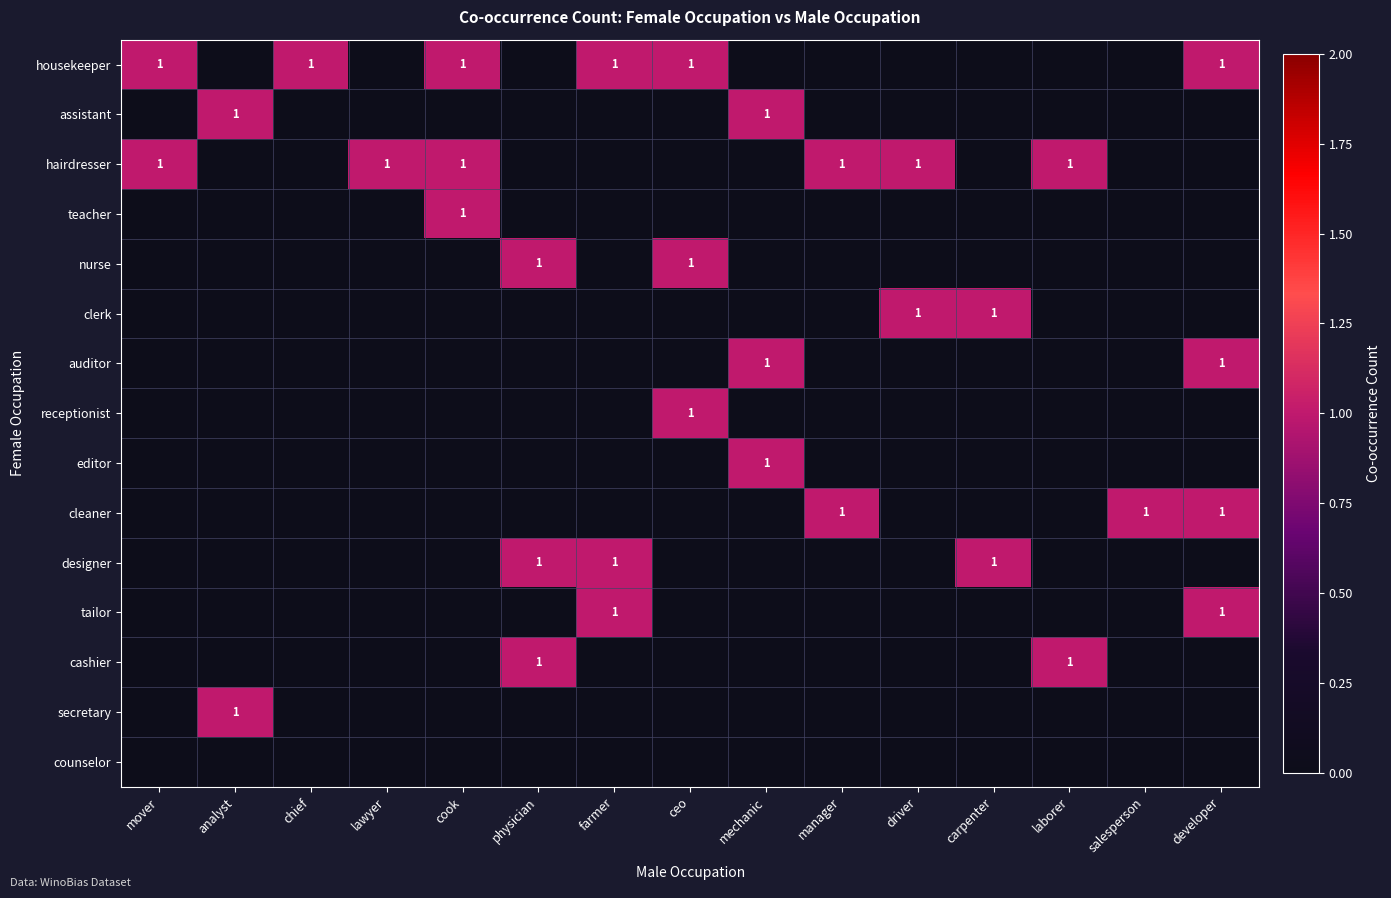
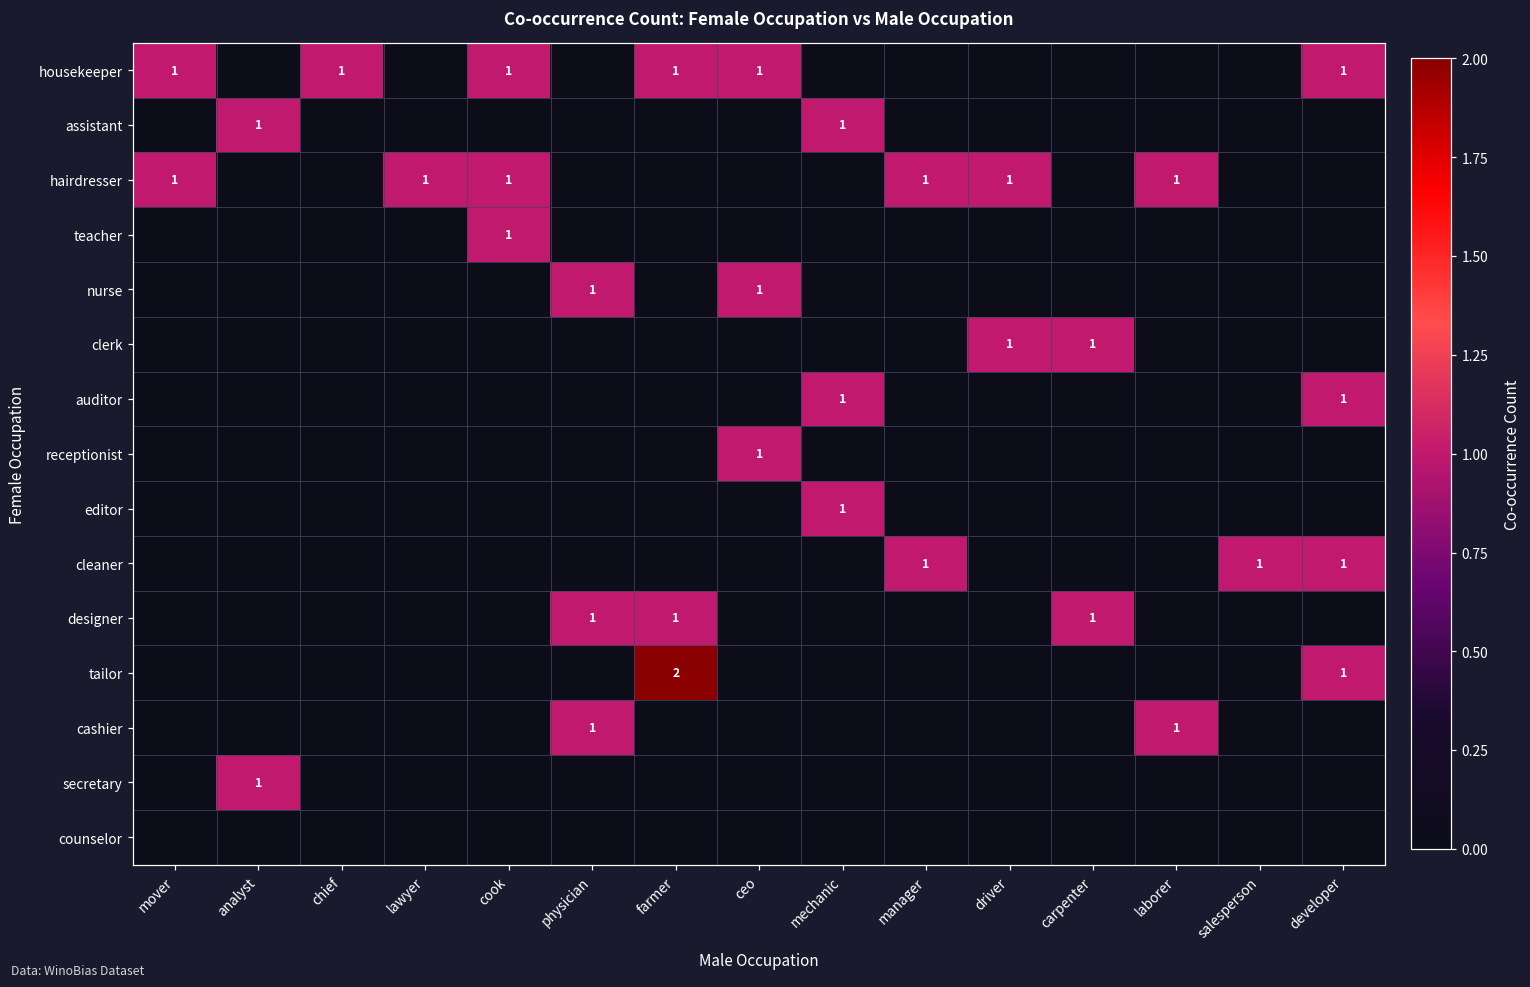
  {
    "housekeeper": {
      "mover": 1,
      "chief": 1,
      "cook": 1,
      "farmer": 1,
      "ceo": 1,
      "developer": 1
    },
    "assistant": {
      "analyst": 1,
      "mechanic": 1
    },
    "hairdresser": {
      "mover": 1,
      "lawyer": 1,
      "cook": 1,
      "manager": 1,
      "driver": 1,
      "laborer": 1
    },
    "teacher": {
      "cook": 1
    },
    "nurse": {
      "physician": 1,
      "ceo": 1
    },
    "clerk": {
      "driver": 1,
      "carpenter": 1
    },
    "auditor": {
      "mechanic": 1,
      "developer": 1
    },
    "receptionist": {
      "ceo": 1
    },
    "editor": {
      "mechanic": 1
    },
    "cleaner": {
      "manager": 1,
      "salesperson": 1,
      "developer": 1
    },
    "designer": {
      "physician": 1,
      "farmer": 1,
      "carpenter": 1
    },
    "tailor": {
-     "farmer": 1,
+     "farmer": 2,
      "developer": 1
    },
    "cashier": {
      "physician": 1,
      "laborer": 1
    },
    "secretary": {
      "analyst": 1
    }
  }
